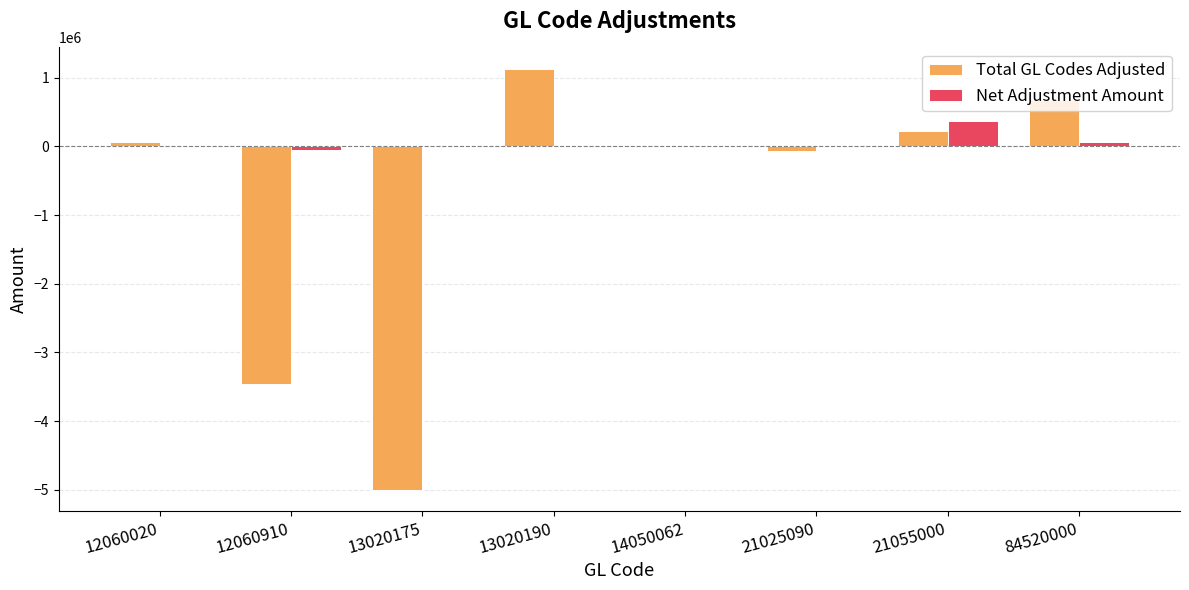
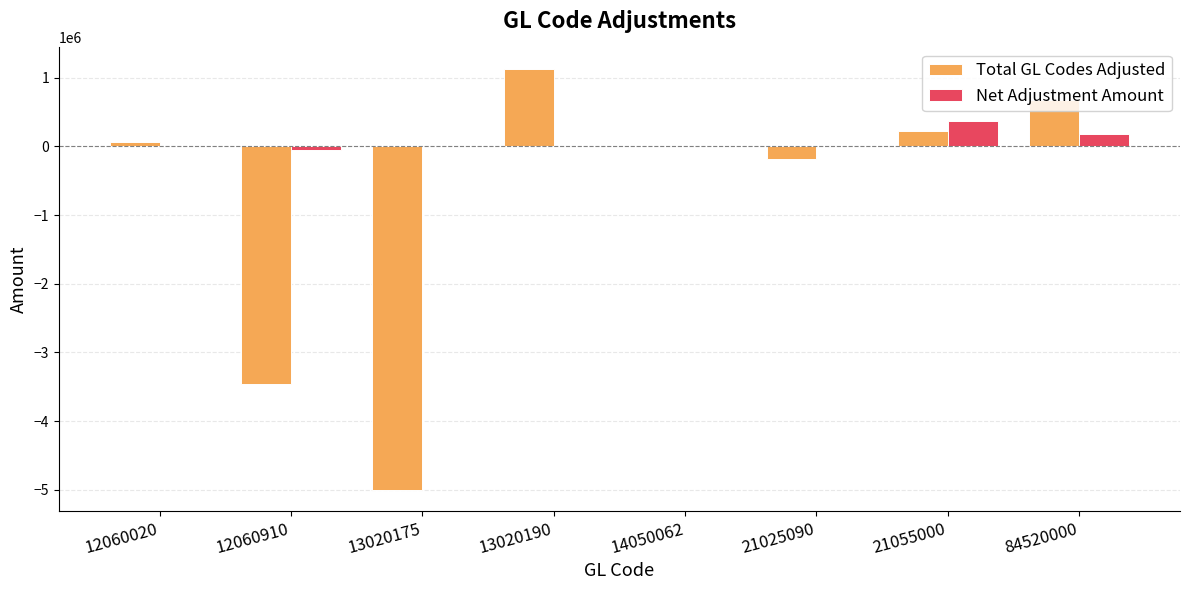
  {
    "Total GL Codes Adjusted": {
      "12060020": 100000,
      "12060910": -3500000,
      "13020175": -5000000,
      "13020190": 1100000,
      "14050062": 0,
-     "21025090": -100000,
+     "21025090": -200000,
      "21055000": 200000
    },
    "Net Adjustment Amount": {
      "12060020": 0,
      "12060910": -100000,
      "13020175": 0,
      "13020190": 0,
      "14050062": 0,
      "21025090": 0,
      "21055000": 400000,
-     "84520000": 100000
+     "84520000": 200000
    }
  }
